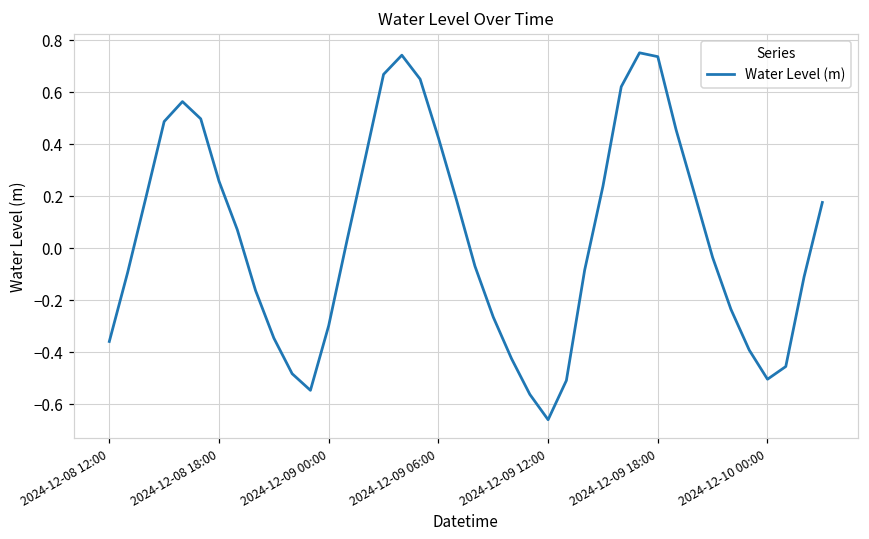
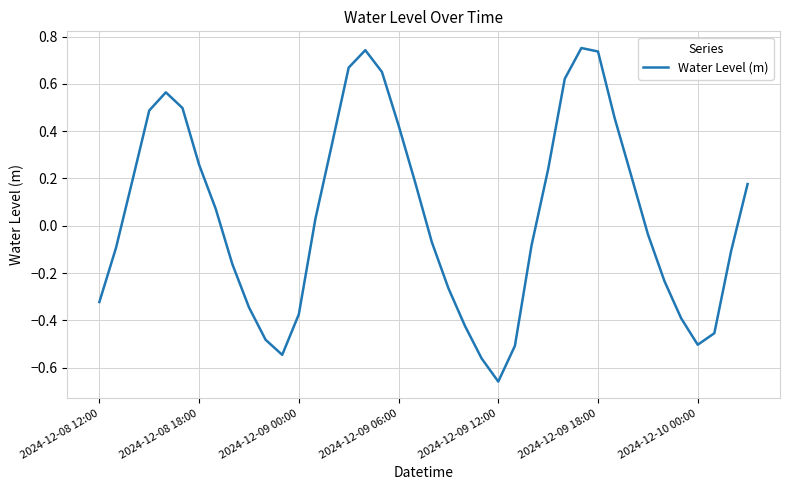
  {
-   "2024-12-08 12:00": -0.36,
+   "2024-12-08 12:00": -0.32,
    "2024-12-08 18:00": 0.26,
-   "2024-12-09 00:00": -0.30,
+   "2024-12-09 00:00": -0.37,
    "2024-12-09 06:00": 0.42,
    "2024-12-09 12:00": -0.66,
    "2024-12-09 18:00": 0.74,
    "2024-12-10 00:00": -0.50
  }
